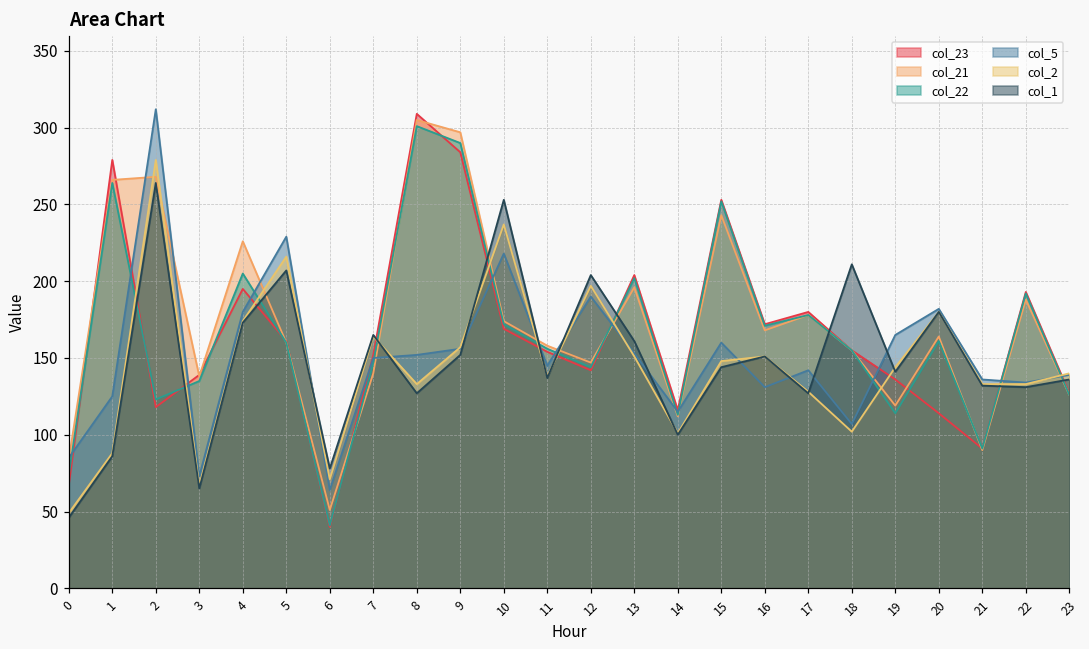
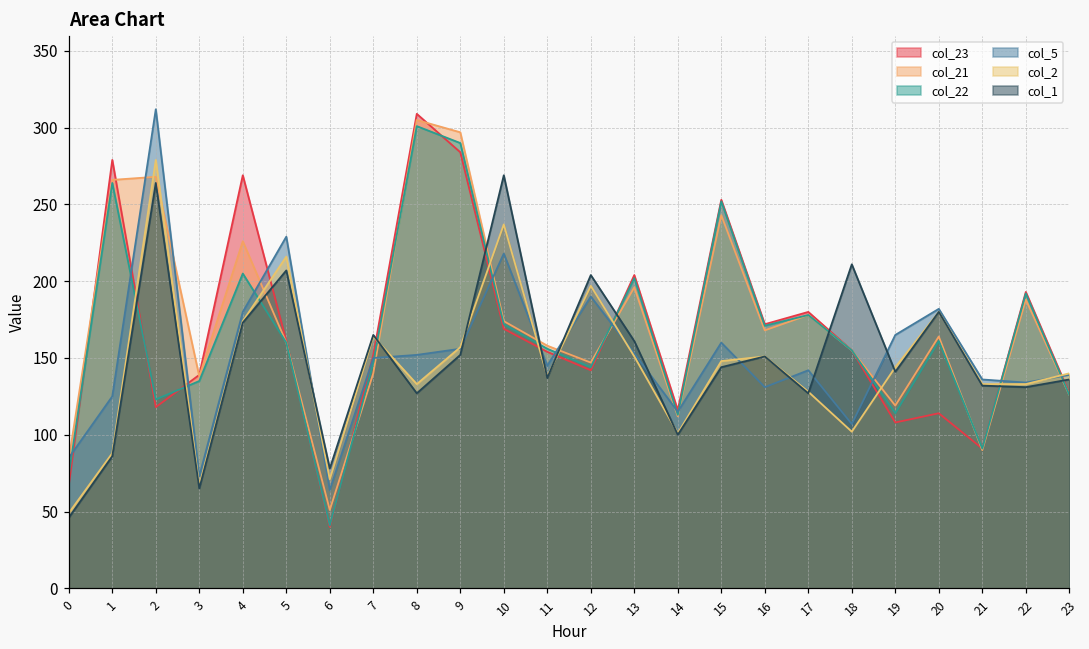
  {
    "col_23": {
      "0": 67,
      "1": 279,
      "2": 118,
-     "4": 195,
+     "4": 269,
      "7": 152,
      "8": 309,
      "9": 284,
      "10": 169,
      "11": 154,
      "12": 142,
      "13": 204,
      "17": 180,
-     "19": 136,
+     "19": 108,
      "20": 114
    },
    "col_1": {
      "0": 46,
      "1": 86,
      "2": 264,
      "3": 65,
      "5": 207,
      "6": 78,
      "8": 127,
      "9": 152,
-     "10": 253,
+     "10": 269,
      "12": 204,
      "13": 161,
      "15": 144,
      "18": 211,
      "19": 141,
      "22": 131,
      "23": 136
    }
  }
